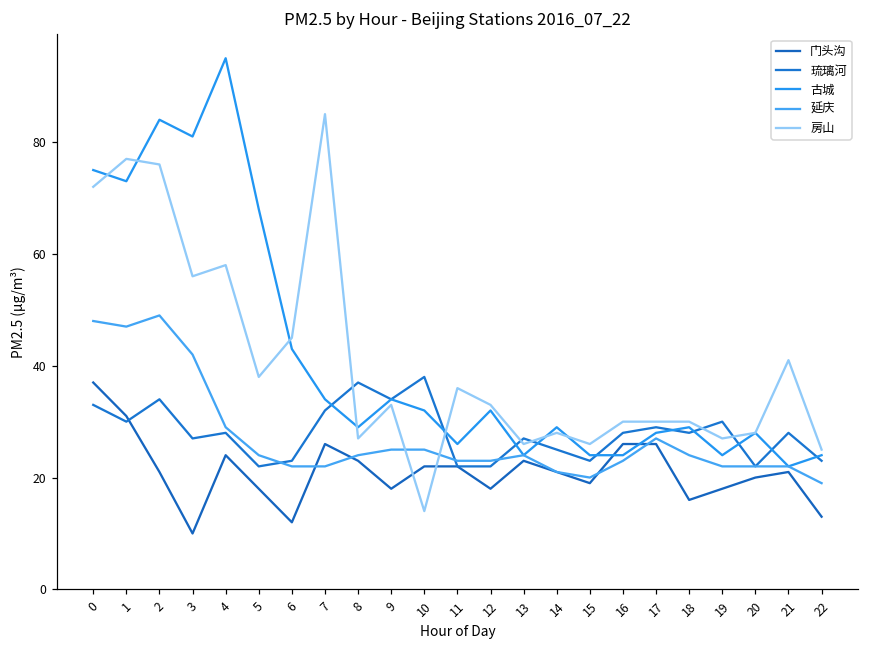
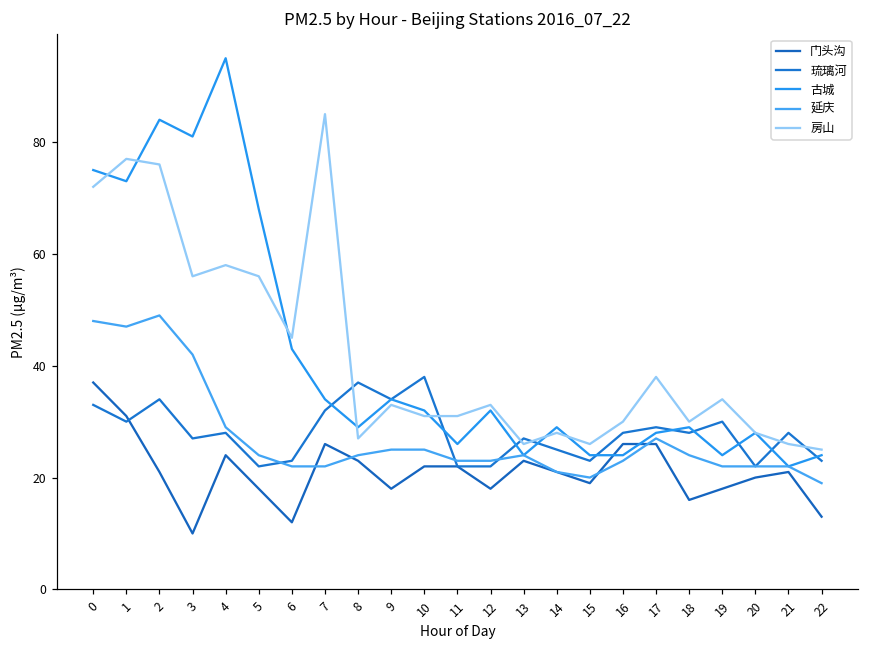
  {
    "房山": {
      "0": 72,
      "1": 77,
      "2": 76,
      "3": 56,
      "4": 58,
-     "5": 38,
+     "5": 56,
      "6": 45,
      "7": 85,
      "8": 27,
      "9": 33,
-     "10": 14,
-     "11": 36,
+     "10": 31,
+     "11": 31,
      "12": 33,
      "13": 26,
      "14": 28,
      "15": 26,
      "16": 30,
-     "17": 30,
+     "17": 38,
      "18": 30,
-     "19": 27,
-     "21": 41,
+     "19": 34,
+     "21": 26,
      "22": 25
    }
  }
